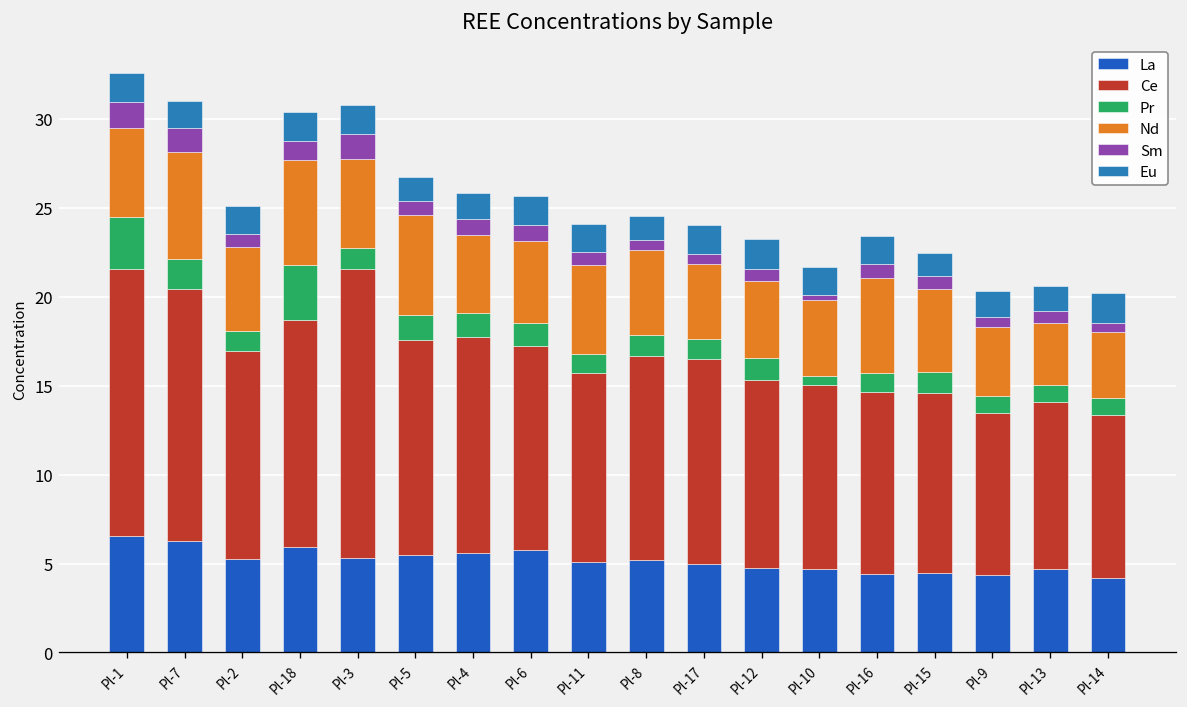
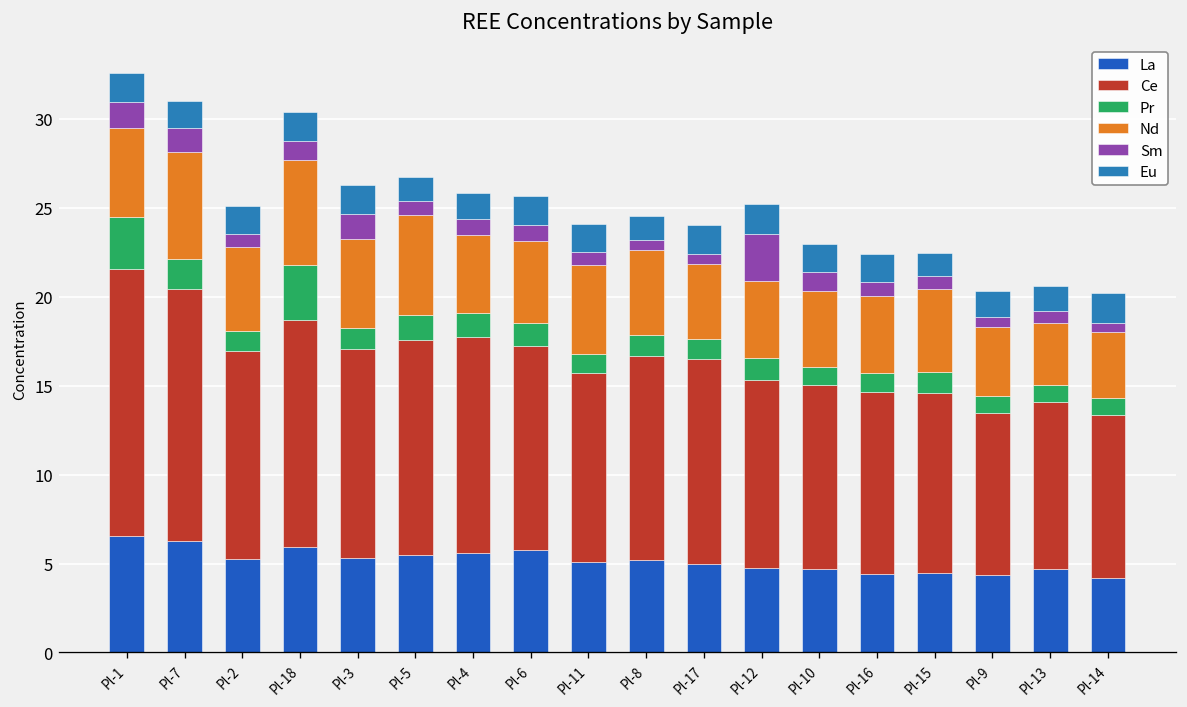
  {
    "Ce": {
      "Pl-1": 15.0,
      "Pl-7": 14.2,
      "Pl-2": 11.7,
      "Pl-18": 12.8,
-     "Pl-3": 16.2,
+     "Pl-3": 11.7,
      "Pl-5": 12.1,
      "Pl-4": 12.1,
      "Pl-6": 11.5,
      "Pl-11": 10.6,
      "Pl-8": 11.5,
      "Pl-17": 11.5,
      "Pl-12": 10.6,
      "Pl-10": 10.3,
      "Pl-16": 10.2,
      "Pl-15": 10.1,
      "Pl-9": 9.1,
      "Pl-13": 9.4,
      "Pl-14": 9.1
    },
    "Pr": {
      "Pl-1": 2.9,
      "Pl-7": 1.7,
      "Pl-2": 1.1,
      "Pl-18": 3.1,
      "Pl-3": 1.2,
      "Pl-5": 1.4,
      "Pl-4": 1.3,
      "Pl-6": 1.3,
      "Pl-11": 1.1,
      "Pl-8": 1.2,
      "Pl-17": 1.1,
      "Pl-12": 1.3,
-     "Pl-10": 0.5,
+     "Pl-10": 1.0,
      "Pl-16": 1.1,
      "Pl-15": 1.2,
      "Pl-9": 1.0,
      "Pl-13": 1.0,
      "Pl-14": 1.0
    },
    "Nd": {
      "Pl-1": 5.0,
      "Pl-7": 6.0,
      "Pl-2": 4.7,
      "Pl-18": 5.9,
      "Pl-3": 5.0,
      "Pl-5": 5.6,
      "Pl-4": 4.4,
      "Pl-6": 4.6,
      "Pl-11": 5.0,
      "Pl-8": 4.8,
      "Pl-17": 4.2,
      "Pl-12": 4.3,
      "Pl-10": 4.3,
-     "Pl-16": 5.3,
+     "Pl-16": 4.3,
      "Pl-15": 4.7,
      "Pl-9": 3.9,
      "Pl-13": 3.5,
      "Pl-14": 3.7
    },
    "Sm": {
      "Pl-1": 1.5,
      "Pl-7": 1.4,
      "Pl-2": 0.7,
      "Pl-18": 1.1,
      "Pl-3": 1.4,
      "Pl-5": 0.8,
      "Pl-4": 0.9,
      "Pl-6": 0.9,
      "Pl-11": 0.8,
      "Pl-8": 0.6,
      "Pl-17": 0.6,
-     "Pl-12": 0.7,
-     "Pl-10": 0.3,
+     "Pl-12": 2.7,
+     "Pl-10": 1.1,
      "Pl-16": 0.8,
      "Pl-15": 0.7,
      "Pl-9": 0.6,
      "Pl-13": 0.7,
      "Pl-14": 0.5
    }
  }
